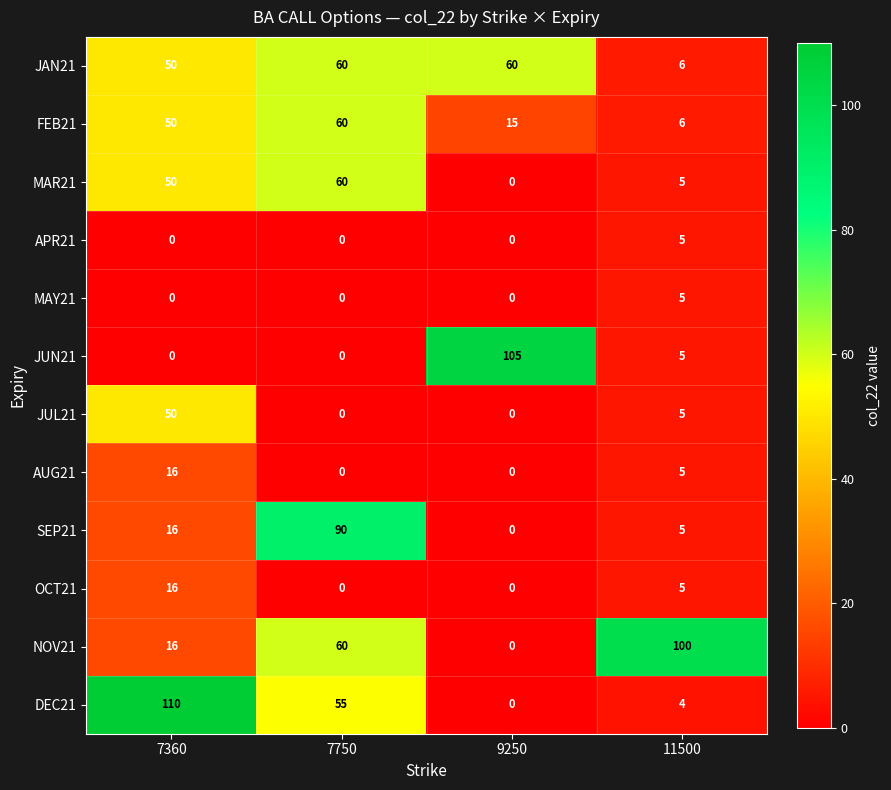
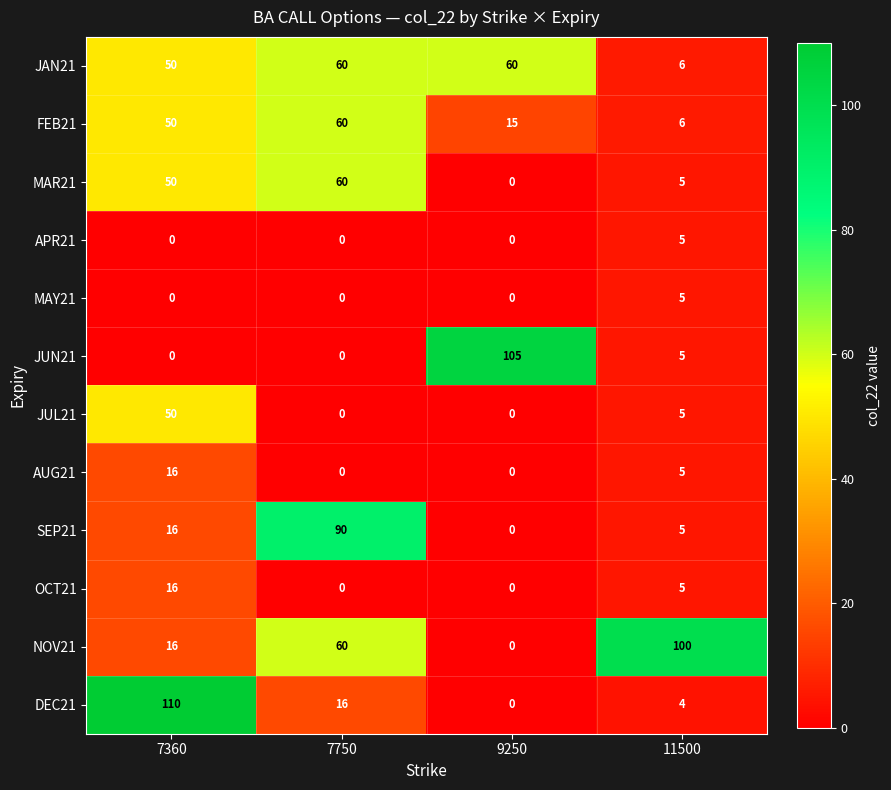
  {
    "JAN21": {
      "7360": 50,
      "7750": 60,
      "9250": 60,
      "11500": 6
    },
    "FEB21": {
      "7360": 50,
      "7750": 60,
      "9250": 15,
      "11500": 6
    },
    "MAR21": {
      "7360": 50,
      "7750": 60,
      "9250": 0,
      "11500": 5
    },
    "APR21": {
      "7360": 0,
      "7750": 0,
      "9250": 0,
      "11500": 5
    },
    "MAY21": {
      "7360": 0,
      "7750": 0,
      "9250": 0,
      "11500": 5
    },
    "JUN21": {
      "7360": 0,
      "7750": 0,
      "9250": 105,
      "11500": 5
    },
    "JUL21": {
      "7360": 50,
      "7750": 0,
      "9250": 0,
      "11500": 5
    },
    "AUG21": {
      "7360": 16,
      "7750": 0,
      "9250": 0,
      "11500": 5
    },
    "SEP21": {
      "7360": 16,
      "7750": 90,
      "9250": 0,
      "11500": 5
    },
    "OCT21": {
      "7360": 16,
      "7750": 0,
      "9250": 0,
      "11500": 5
    },
    "NOV21": {
      "7360": 16,
      "7750": 60,
      "9250": 0,
      "11500": 100
    },
    "DEC21": {
      "7360": 110,
-     "7750": 55,
+     "7750": 16,
      "9250": 0,
      "11500": 4
    }
  }
